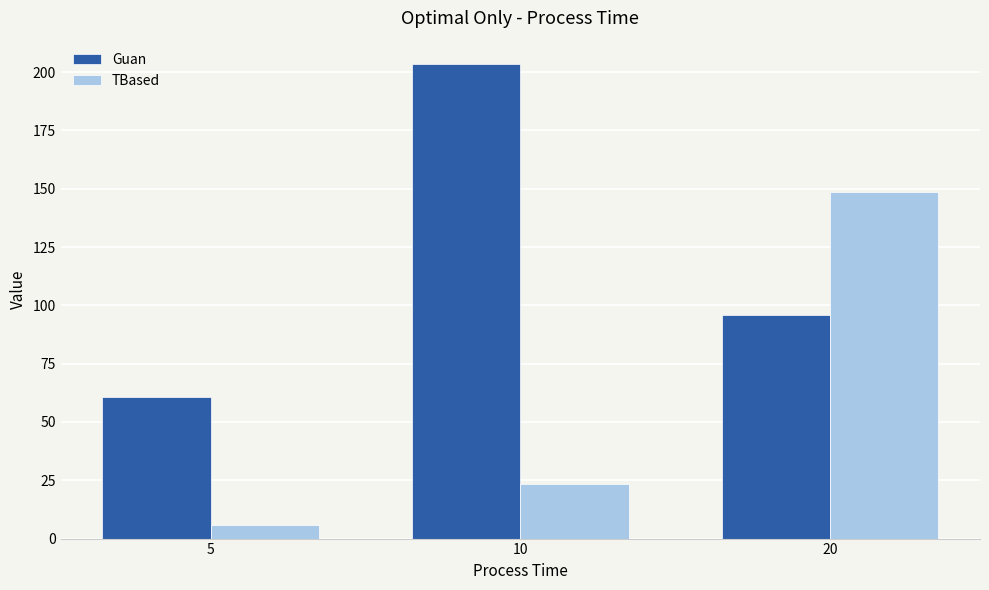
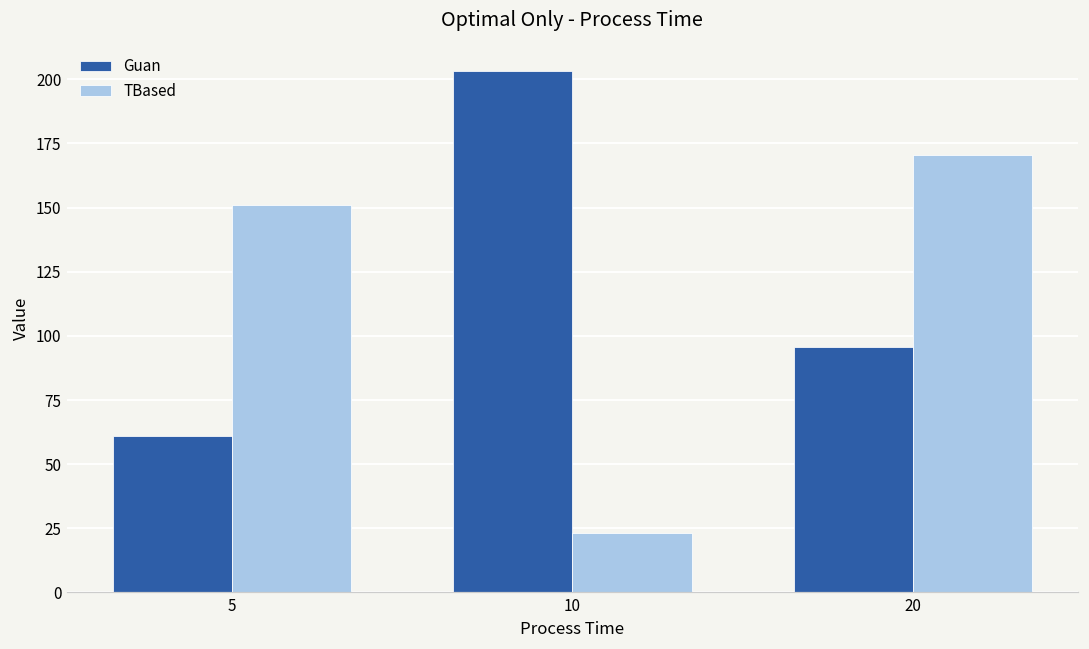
  {
    "Guan": {
      "5": 61,
      "10": 203,
      "20": 96
    },
    "TBased": {
-     "5": 6,
+     "5": 151,
      "10": 23,
-     "20": 149
+     "20": 170
    }
  }
